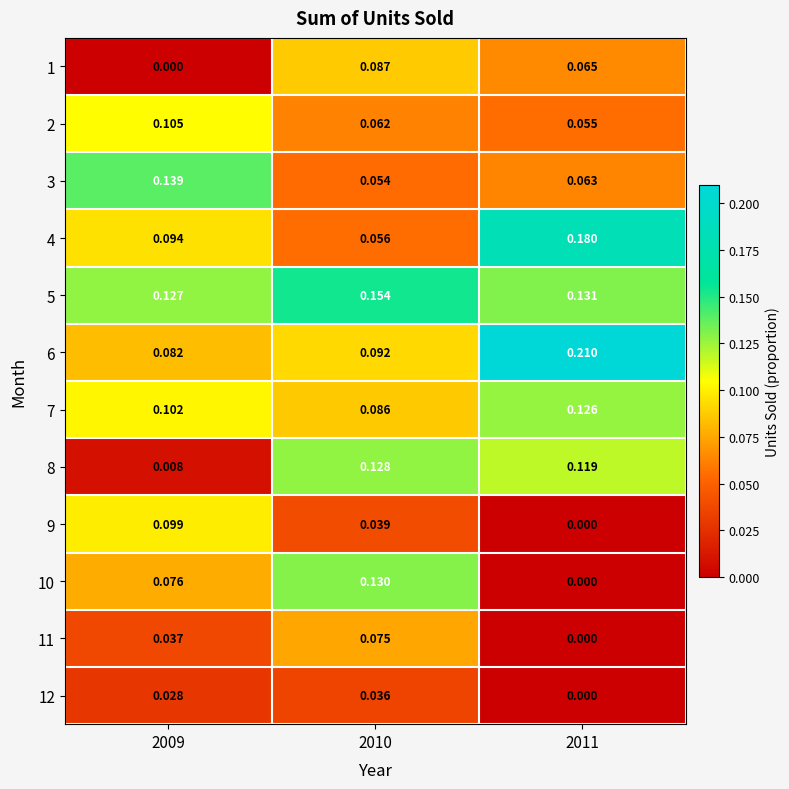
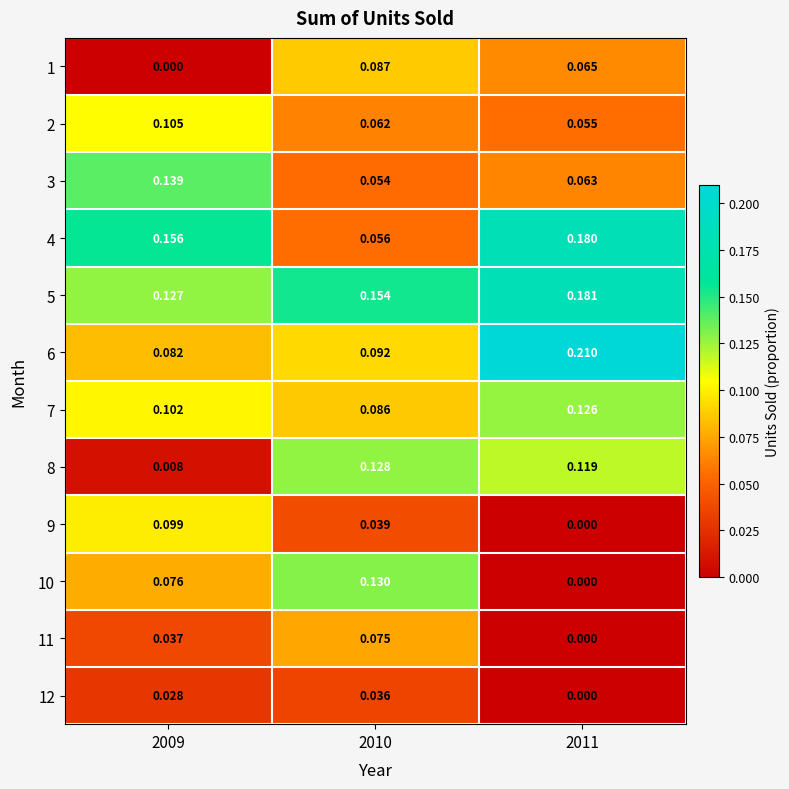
  {
    "1": {
      "2009": 0.000,
      "2010": 0.087,
      "2011": 0.065
    },
    "2": {
      "2009": 0.105,
      "2010": 0.062,
      "2011": 0.055
    },
    "3": {
      "2009": 0.139,
      "2010": 0.054,
      "2011": 0.063
    },
    "4": {
-     "2009": 0.094,
+     "2009": 0.156,
      "2010": 0.056,
      "2011": 0.180
    },
    "5": {
      "2009": 0.127,
      "2010": 0.154,
-     "2011": 0.131
+     "2011": 0.181
    },
    "6": {
      "2009": 0.082,
      "2010": 0.092,
      "2011": 0.210
    },
    "7": {
      "2009": 0.102,
      "2010": 0.086,
      "2011": 0.126
    },
    "8": {
      "2009": 0.008,
      "2010": 0.128,
      "2011": 0.119
    },
    "9": {
      "2009": 0.099,
      "2010": 0.039,
      "2011": 0.000
    },
    "10": {
      "2009": 0.076,
      "2010": 0.130,
      "2011": 0.000
    },
    "11": {
      "2009": 0.037,
      "2010": 0.075,
      "2011": 0.000
    },
    "12": {
      "2009": 0.028,
      "2010": 0.036,
      "2011": 0.000
    }
  }
